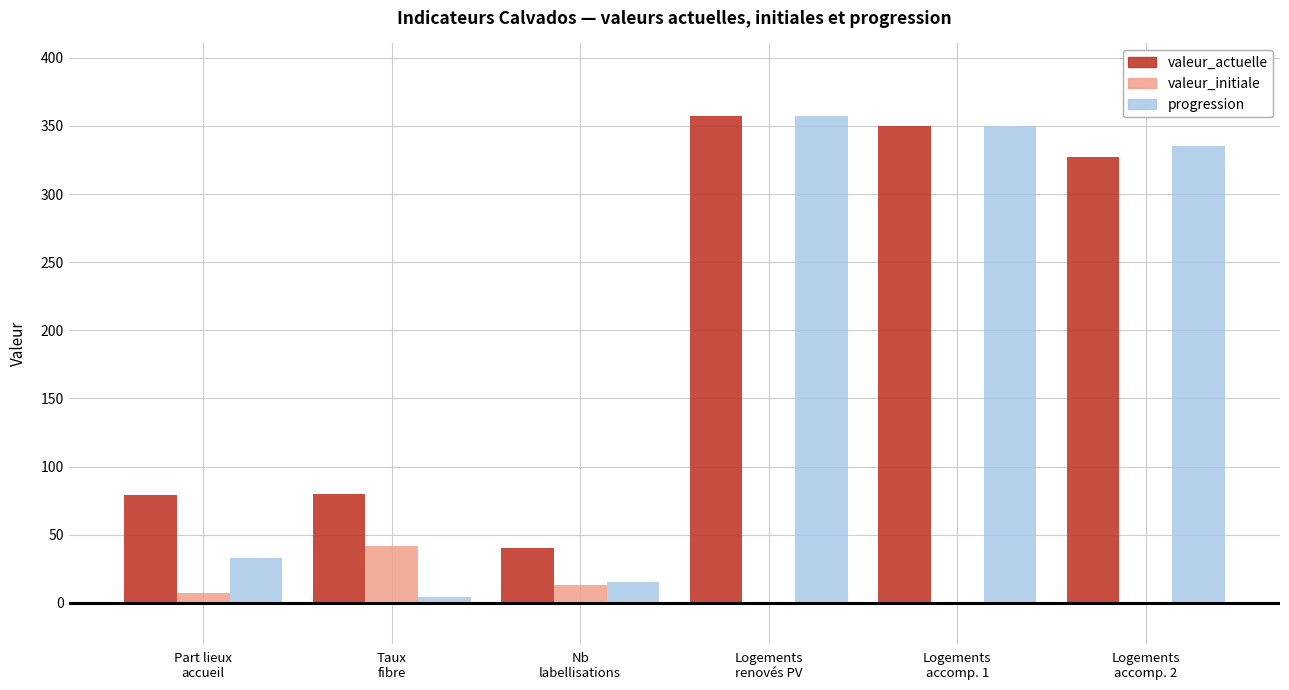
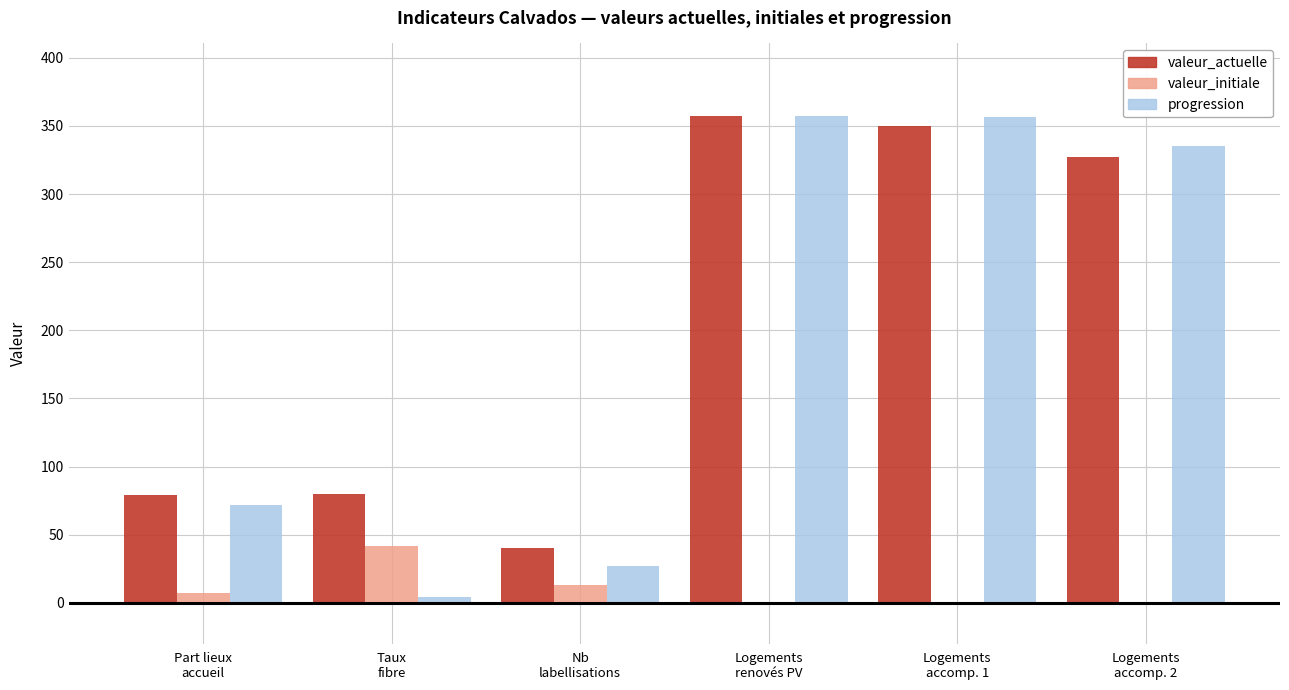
  {
    "valeur_actuelle": {
      "Part lieux accueil": 79,
      "Taux fibre": 80,
      "Nb labellisations": 40,
      "Logements renovés PV": 357,
      "Logements accomp. 1": 350,
      "Logements accomp. 2": 328
    },
    "valeur_initiale": {
      "Part lieux accueil": 7,
      "Taux fibre": 42,
      "Nb labellisations": 13,
      "Logements renovés PV": 0,
      "Logements accomp. 1": 0,
      "Logements accomp. 2": 0
    },
    "progression": {
-     "Part lieux accueil": 33,
+     "Part lieux accueil": 72,
      "Taux fibre": 4,
-     "Nb labellisations": 15,
+     "Nb labellisations": 27,
      "Logements renovés PV": 357,
-     "Logements accomp. 1": 350,
+     "Logements accomp. 1": 356,
      "Logements accomp. 2": 336
    }
  }
